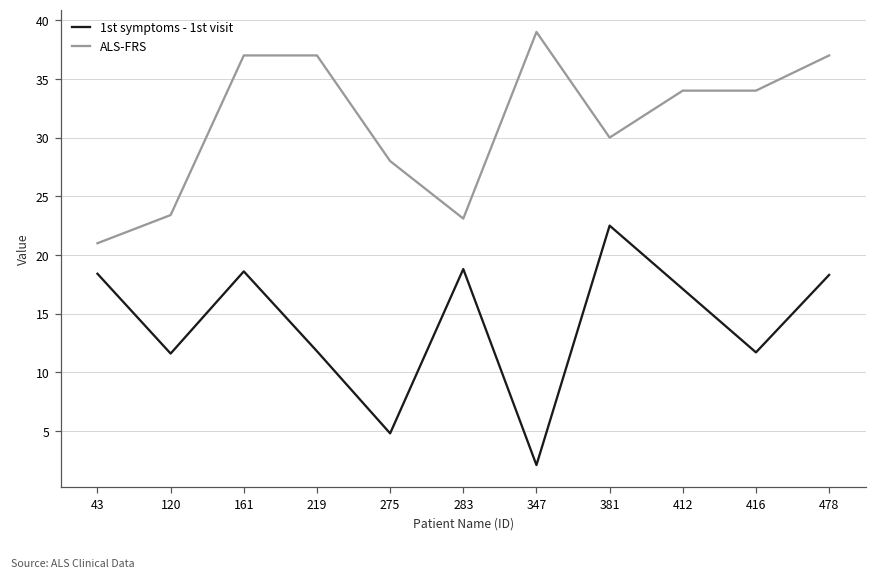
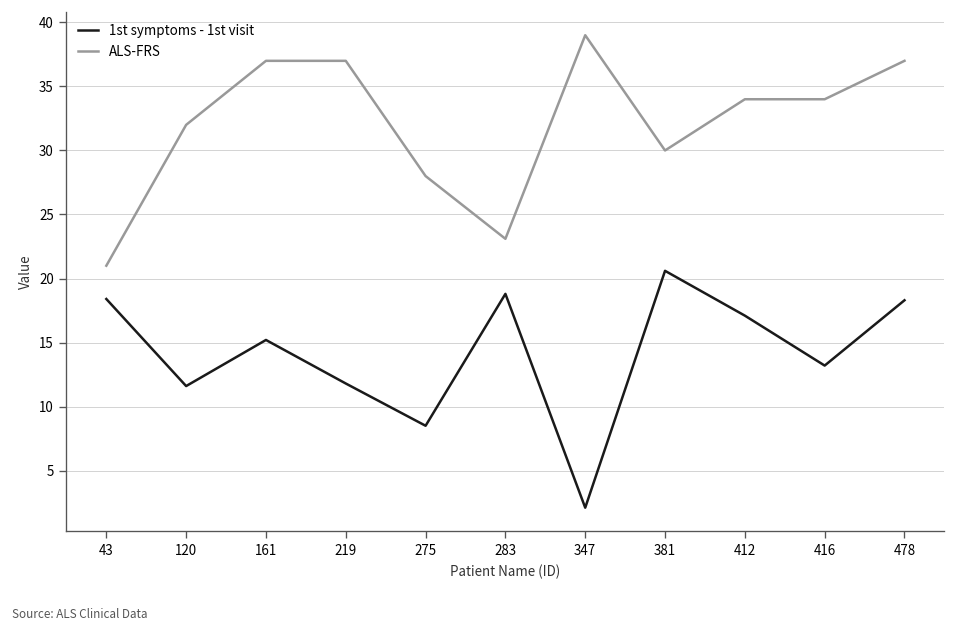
  {
    "1st symptoms - 1st visit": {
      "43": 18.4,
      "120": 11.6,
-     "161": 18.6,
+     "161": 15.2,
      "219": 11.8,
-     "275": 4.8,
+     "275": 8.5,
      "283": 18.8,
      "347": 2.1,
-     "381": 22.5,
+     "381": 20.6,
      "412": 17.1,
-     "416": 11.7,
+     "416": 13.2,
      "478": 18.3
    },
    "ALS-FRS": {
      "43": 21.0,
-     "120": 23.4,
+     "120": 32.0,
      "161": 37.0,
      "219": 37.0,
      "275": 28.0,
      "283": 23.1,
      "347": 39.0,
      "381": 30.0,
      "412": 34.0,
      "416": 34.0,
      "478": 37.0
    }
  }
